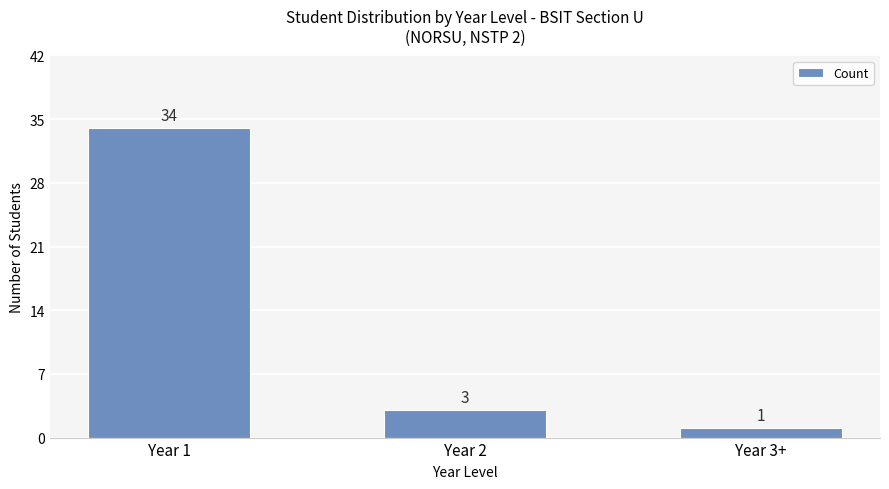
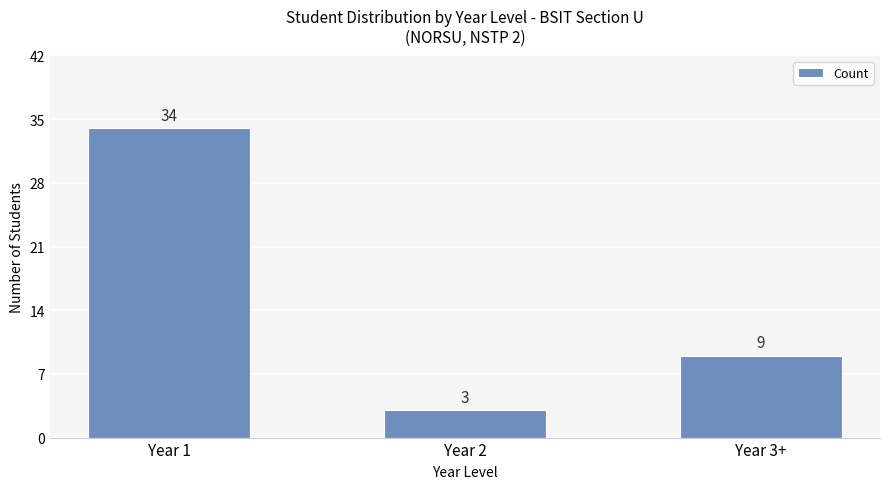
  {
    "Year 1": 34,
    "Year 2": 3,
-   "Year 3+": 1
+   "Year 3+": 9
  }
